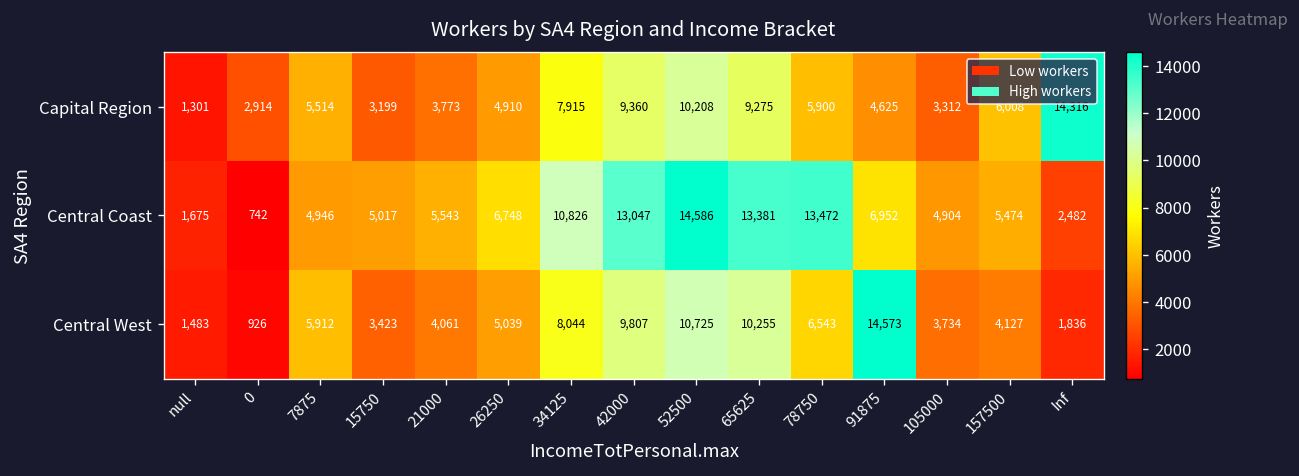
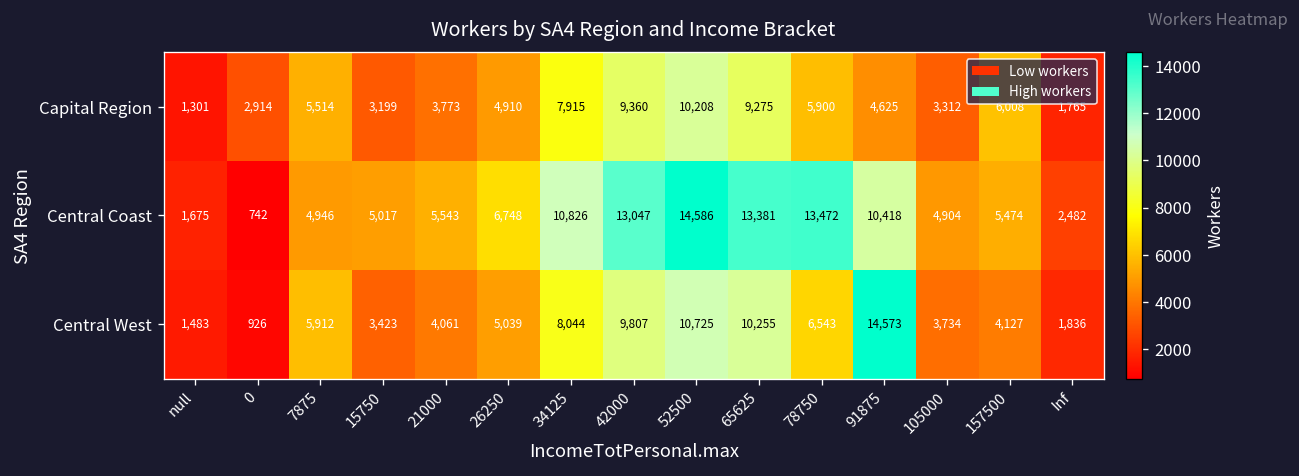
  {
    "Capital Region": {
      "null": "1,301",
      "0": "2,914",
      "7875": "5,514",
      "15750": "3,199",
      "21000": "3,773",
      "26250": "4,910",
      "34125": "7,915",
      "42000": "9,360",
      "52500": "10,208",
      "65625": "9,275",
      "78750": "5,900",
      "91875": "4,625",
      "105000": "3,312",
      "157500": "6,008",
-     "Inf": "14,316"
+     "Inf": "1,765"
    },
    "Central Coast": {
      "null": "1,675",
      "0": "742",
      "7875": "4,946",
      "15750": "5,017",
      "21000": "5,543",
      "26250": "6,748",
      "34125": "10,826",
      "42000": "13,047",
      "52500": "14,586",
      "65625": "13,381",
      "78750": "13,472",
-     "91875": "6,952",
+     "91875": "10,418",
      "105000": "4,904",
      "157500": "5,474",
      "Inf": "2,482"
    },
    "Central West": {
      "null": "1,483",
      "0": "926",
      "7875": "5,912",
      "15750": "3,423",
      "21000": "4,061",
      "26250": "5,039",
      "34125": "8,044",
      "42000": "9,807",
      "52500": "10,725",
      "65625": "10,255",
      "78750": "6,543",
      "91875": "14,573",
      "105000": "3,734",
      "157500": "4,127",
      "Inf": "1,836"
    }
  }
